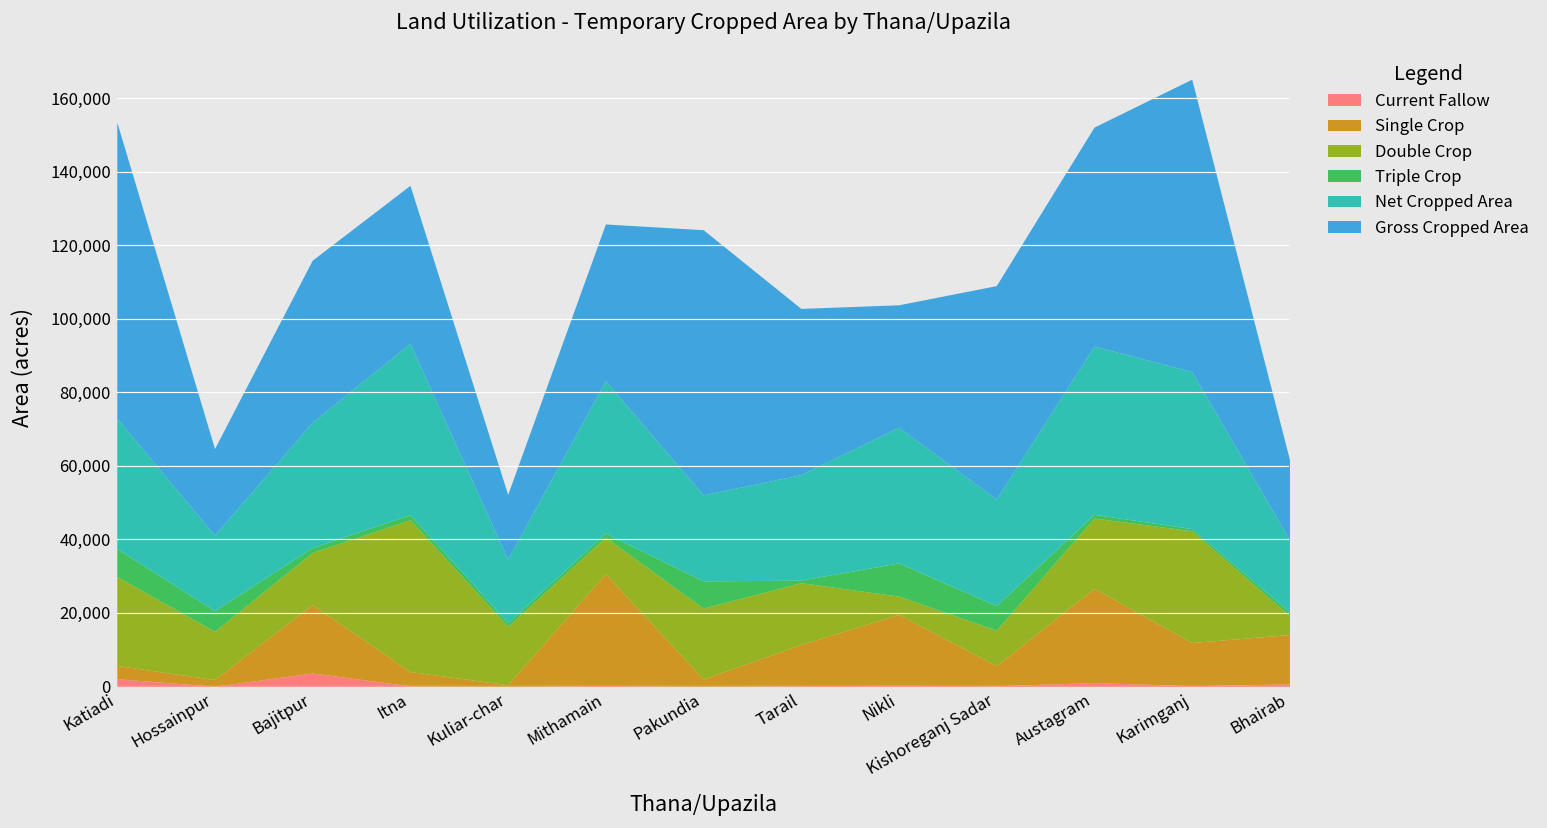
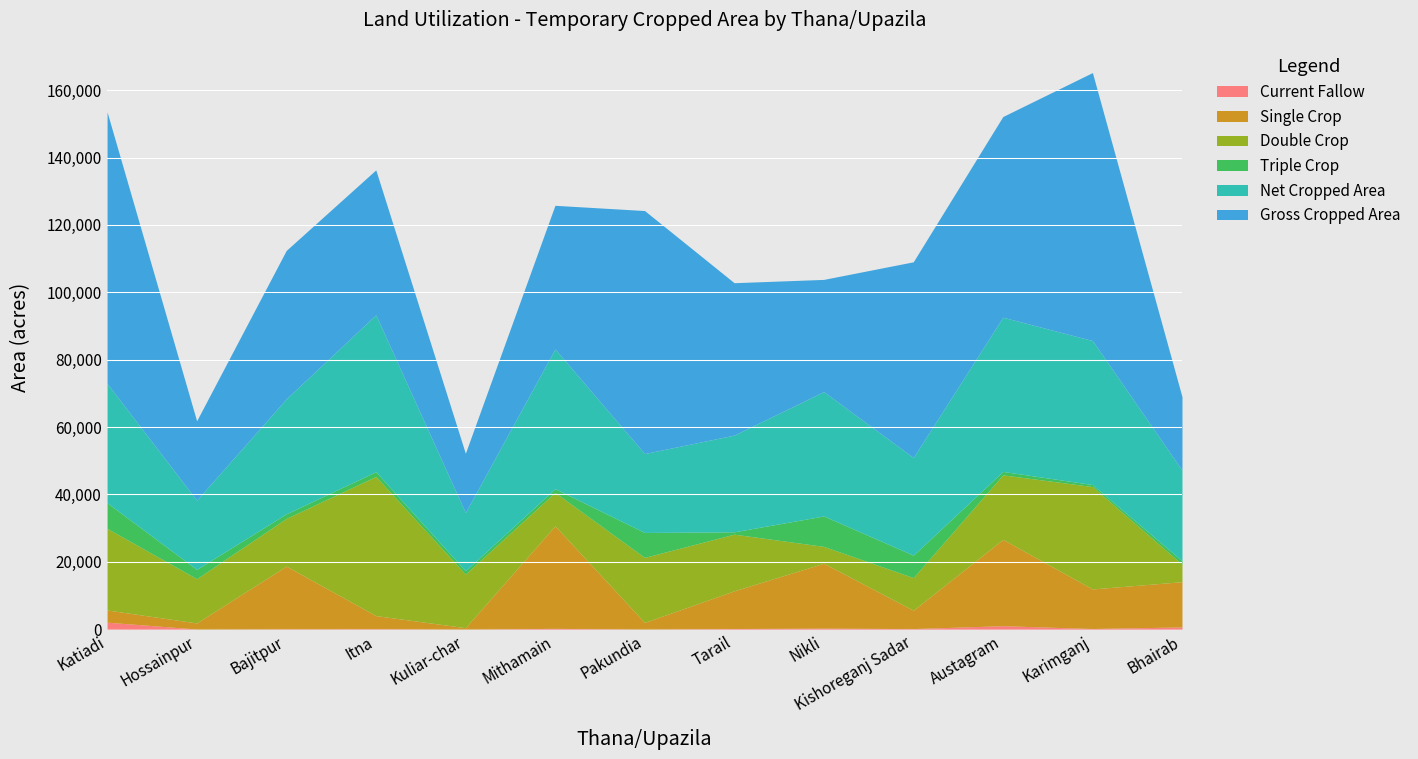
  {
    "Current Fallow": {
      "Katiadi": "2,000",
-     "Bajitpur": "4,000",
+     "Bajitpur": "0",
      "Austagram": "1,000"
    },
    "Single Crop": {
      "Katiadi": "4,000",
      "Hossainpur": "2,000",
      "Bajitpur": "19,000",
      "Itna": "4,000",
      "Mithamain": "30,000",
      "Pakundia": "2,000",
      "Tarail": "11,000",
      "Nikli": "19,000",
      "Kishoreganj Sadar": "5,000",
      "Austagram": "26,000",
      "Karimganj": "12,000",
      "Bhairab": "13,000"
    },
    "Double Crop": {
      "Katiadi": "24,000",
      "Hossainpur": "13,000",
      "Bajitpur": "14,000",
      "Itna": "41,000",
      "Kuliar-char": "16,000",
      "Mithamain": "10,000",
      "Pakundia": "19,000",
      "Nikli": "5,000",
      "Kishoreganj Sadar": "10,000",
      "Austagram": "19,000",
      "Bhairab": "5,000"
    },
    "Triple Crop": {
      "Katiadi": "8,000",
-     "Hossainpur": "6,000",
+     "Hossainpur": "3,000",
      "Bajitpur": "1,000",
      "Itna": "1,000",
      "Kuliar-char": "1,000",
      "Mithamain": "1,000",
      "Pakundia": "7,000",
      "Nikli": "9,000",
      "Kishoreganj Sadar": "7,000",
      "Austagram": "1,000",
      "Bhairab": "1,000"
    },
    "Net Cropped Area": {
      "Katiadi": "35,000",
      "Hossainpur": "21,000",
      "Bajitpur": "34,000",
      "Itna": "47,000",
      "Kuliar-char": "17,000",
      "Mithamain": "41,000",
      "Pakundia": "23,000",
      "Tarail": "29,000",
      "Nikli": "37,000",
      "Kishoreganj Sadar": "29,000",
      "Austagram": "46,000",
      "Karimganj": "43,000",
-     "Bhairab": "20,000"
+     "Bhairab": "27,000"
    },
    "Gross Cropped Area": {
      "Katiadi": "81,000",
      "Hossainpur": "24,000",
      "Bajitpur": "44,000",
      "Itna": "43,000",
      "Kuliar-char": "18,000",
      "Mithamain": "43,000",
      "Pakundia": "72,000",
      "Tarail": "45,000",
      "Nikli": "33,000",
      "Kishoreganj Sadar": "58,000",
      "Austagram": "60,000",
      "Karimganj": "80,000",
      "Bhairab": "22,000"
    }
  }
